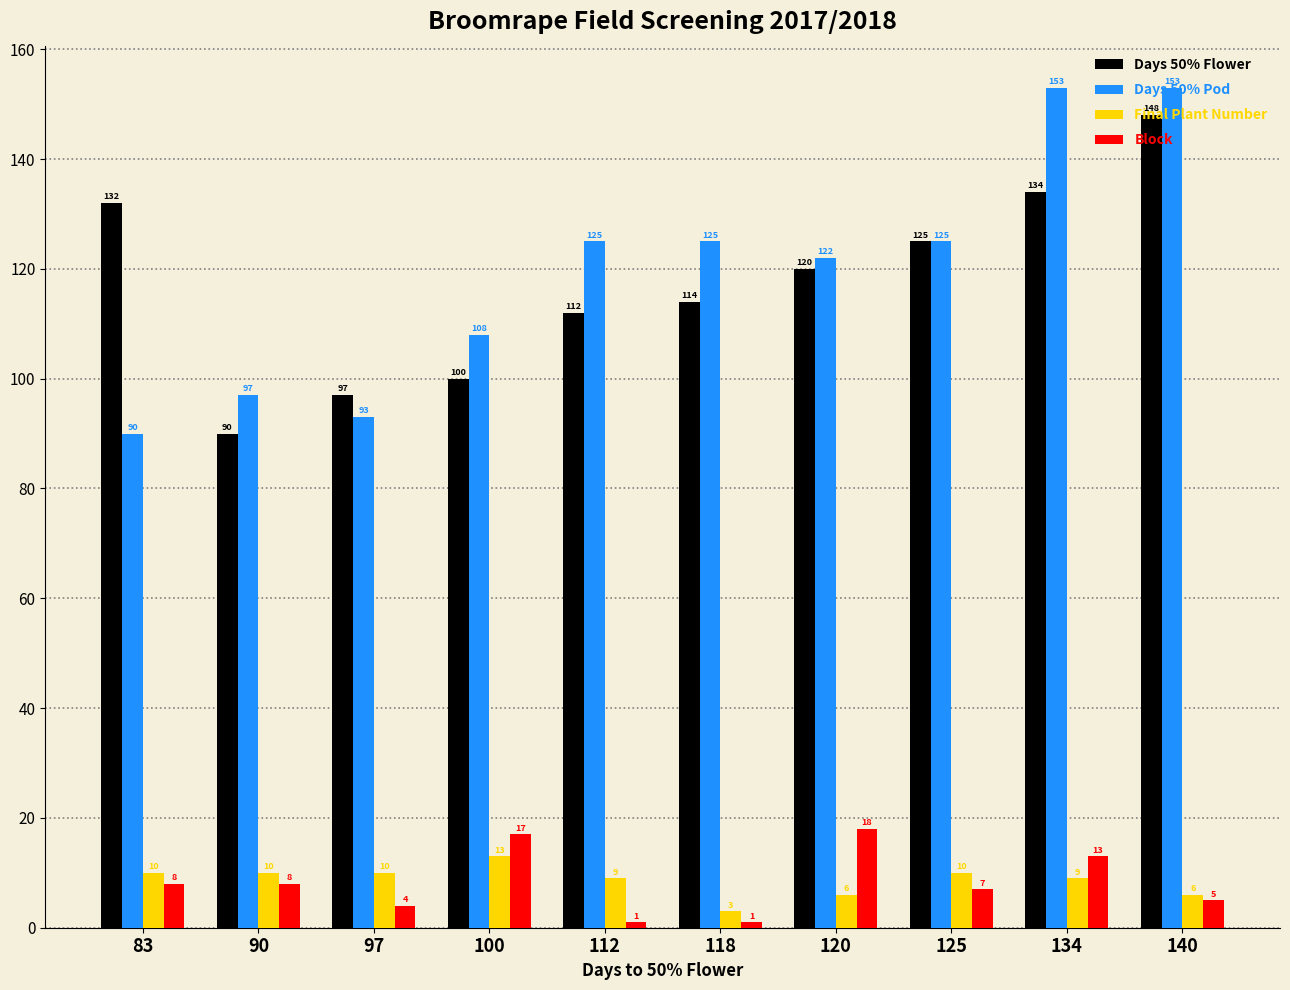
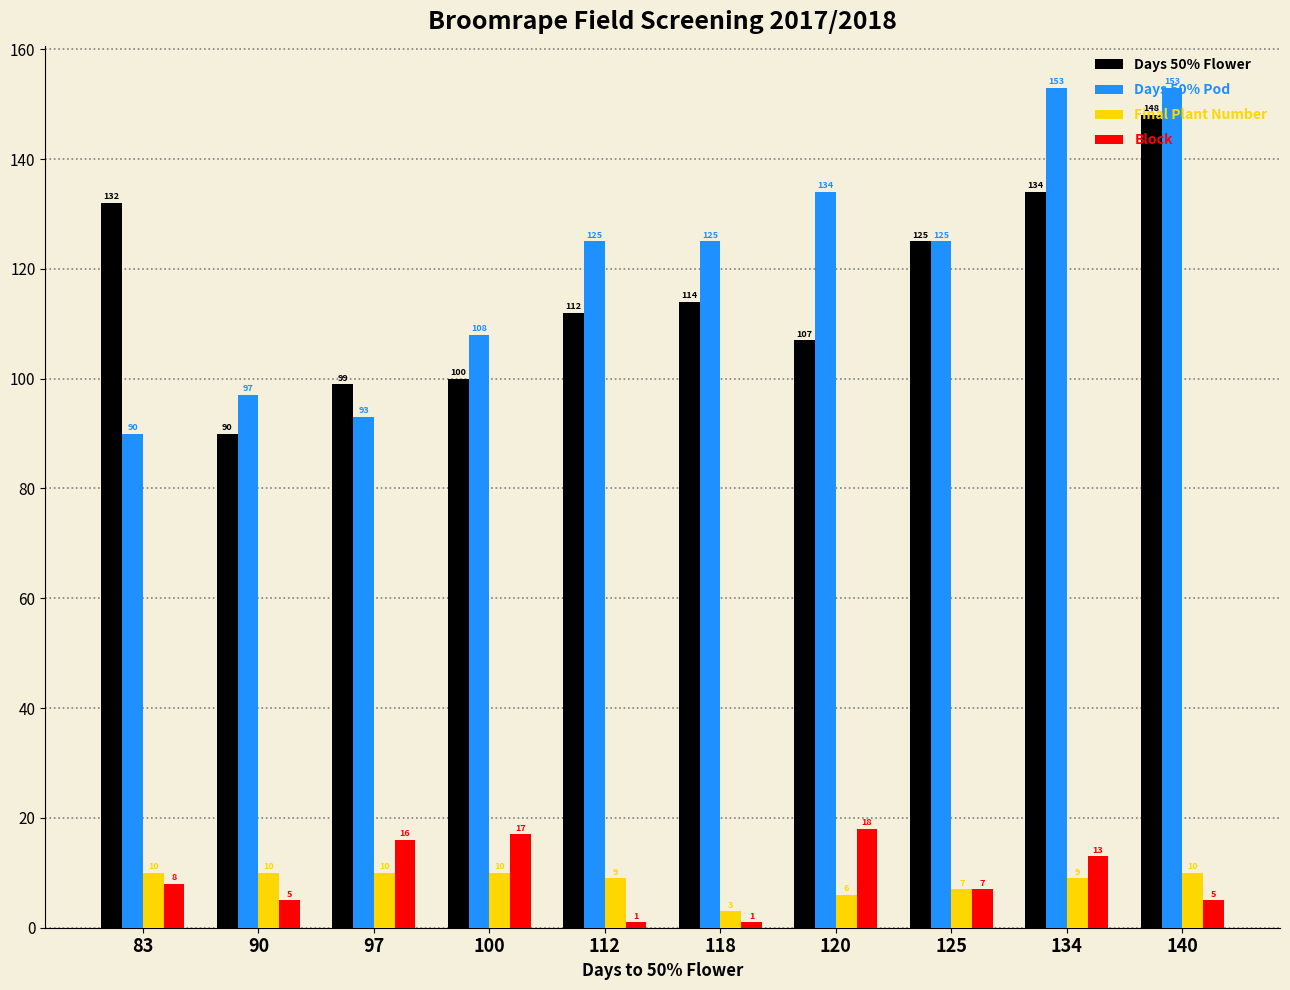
  {
    "Days 50% Flower": {
      "83": 132,
      "90": 90,
-     "97": 97,
+     "97": 99,
      "100": 100,
      "112": 112,
      "118": 114,
-     "120": 120,
+     "120": 107,
      "125": 125,
      "134": 134,
      "140": 148
    },
    "Days 50% Pod": {
      "83": 90,
      "90": 97,
      "97": 93,
      "100": 108,
      "112": 125,
      "118": 125,
-     "120": 122,
+     "120": 134,
      "125": 125,
      "134": 153,
      "140": 153
    },
    "Final Plant Number": {
      "83": 10,
      "90": 10,
      "97": 10,
-     "100": 13,
+     "100": 10,
      "112": 9,
      "118": 3,
      "120": 6,
-     "125": 10,
+     "125": 7,
      "134": 9,
-     "140": 6
+     "140": 10
    },
    "Block": {
      "83": 8,
-     "90": 8,
-     "97": 4,
+     "90": 5,
+     "97": 16,
      "100": 17,
      "112": 1,
      "118": 1,
      "120": 18,
      "125": 7,
      "134": 13,
      "140": 5
    }
  }
